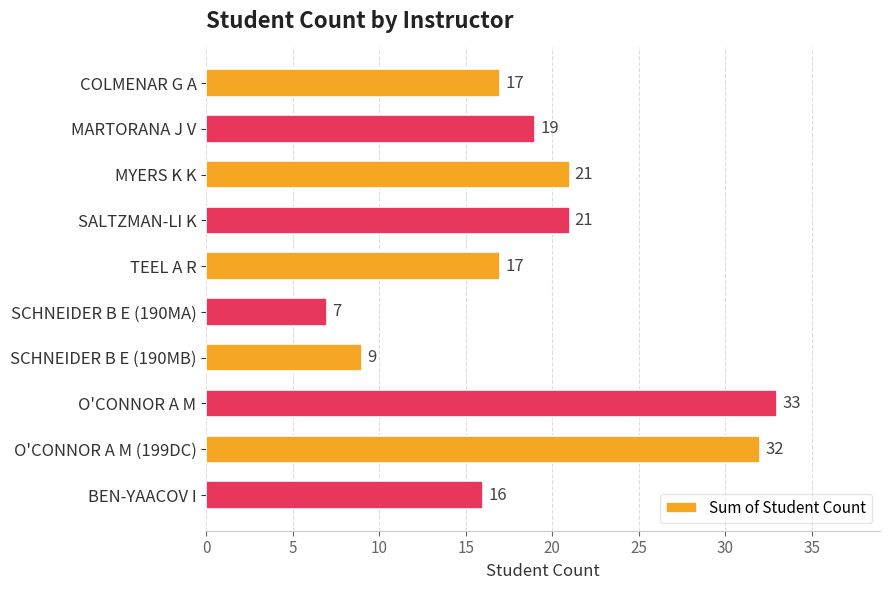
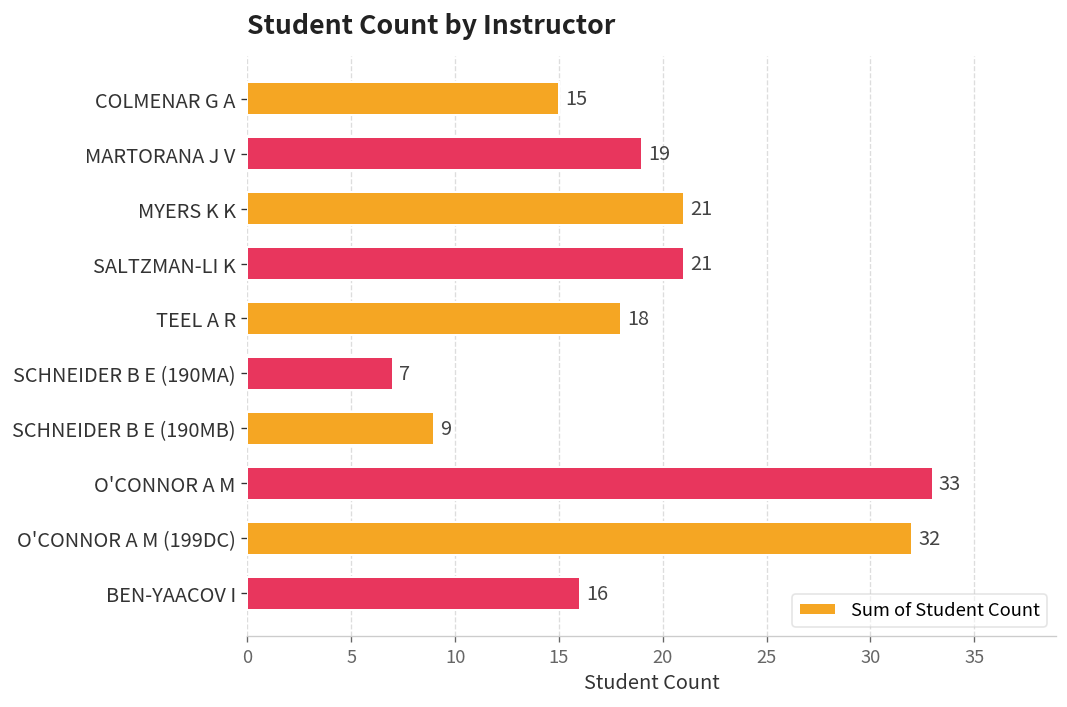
  {
-   "COLMENAR G A": 17,
+   "COLMENAR G A": 15,
    "MARTORANA J V": 19,
    "MYERS K K": 21,
    "SALTZMAN-LI K": 21,
-   "TEEL A R": 17,
+   "TEEL A R": 18,
    "SCHNEIDER B E (190MA)": 7,
    "SCHNEIDER B E (190MB)": 9,
    "O'CONNOR A M": 33,
    "O'CONNOR A M (199DC)": 32,
    "BEN-YAACOV I": 16
  }
